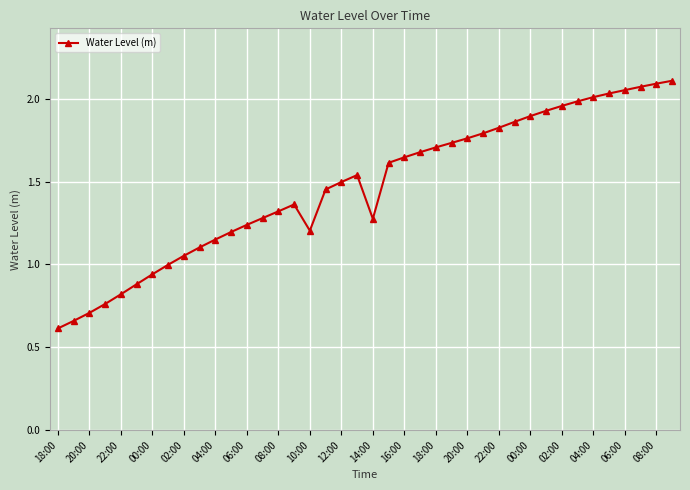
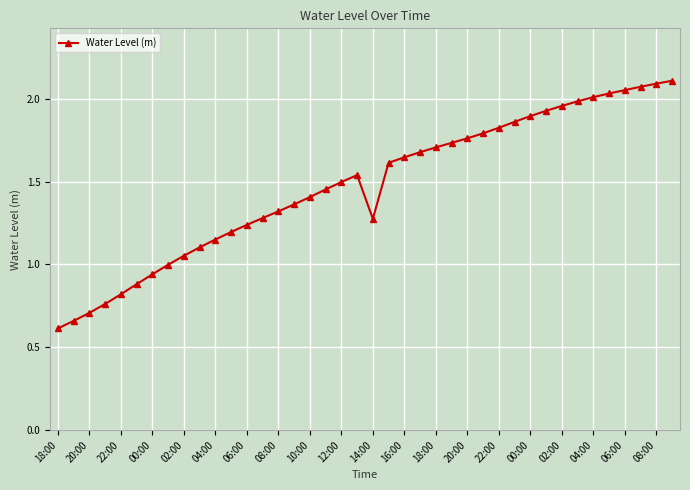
  {
-   "10:00": 1.20,
+   "10:00": 1.41,
    "12:00": 1.50,
    "14:00": 1.28,
    "16:00": 1.65
  }
